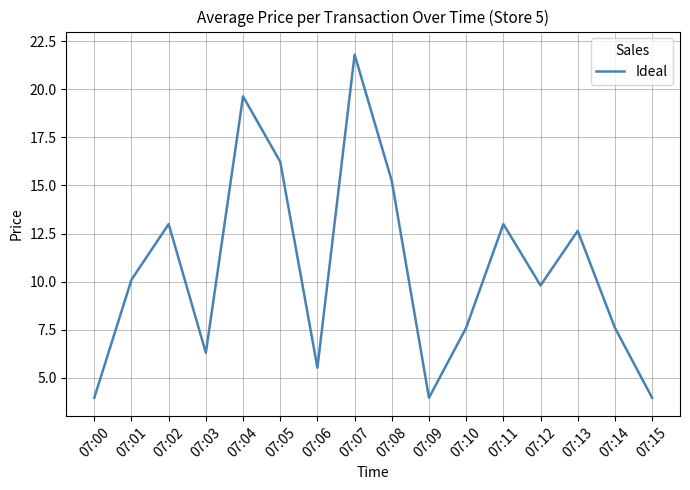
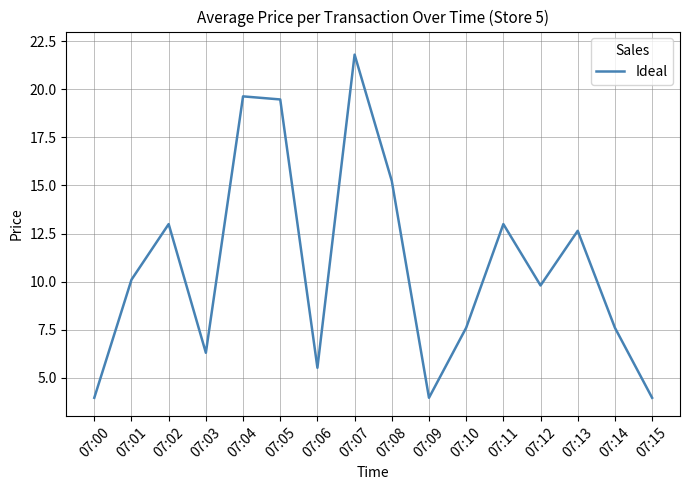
  {
    "07:00": 4.0,
    "07:01": 10.1,
    "07:02": 13.0,
    "07:03": 6.3,
    "07:04": 19.6,
-   "07:05": 16.2,
+   "07:05": 19.5,
    "07:06": 5.5,
    "07:07": 21.8,
    "07:08": 15.2,
    "07:09": 4.0,
    "07:10": 7.6,
    "07:11": 13.0,
    "07:12": 9.8,
    "07:13": 12.6,
    "07:14": 7.6,
    "07:15": 4.0
  }
